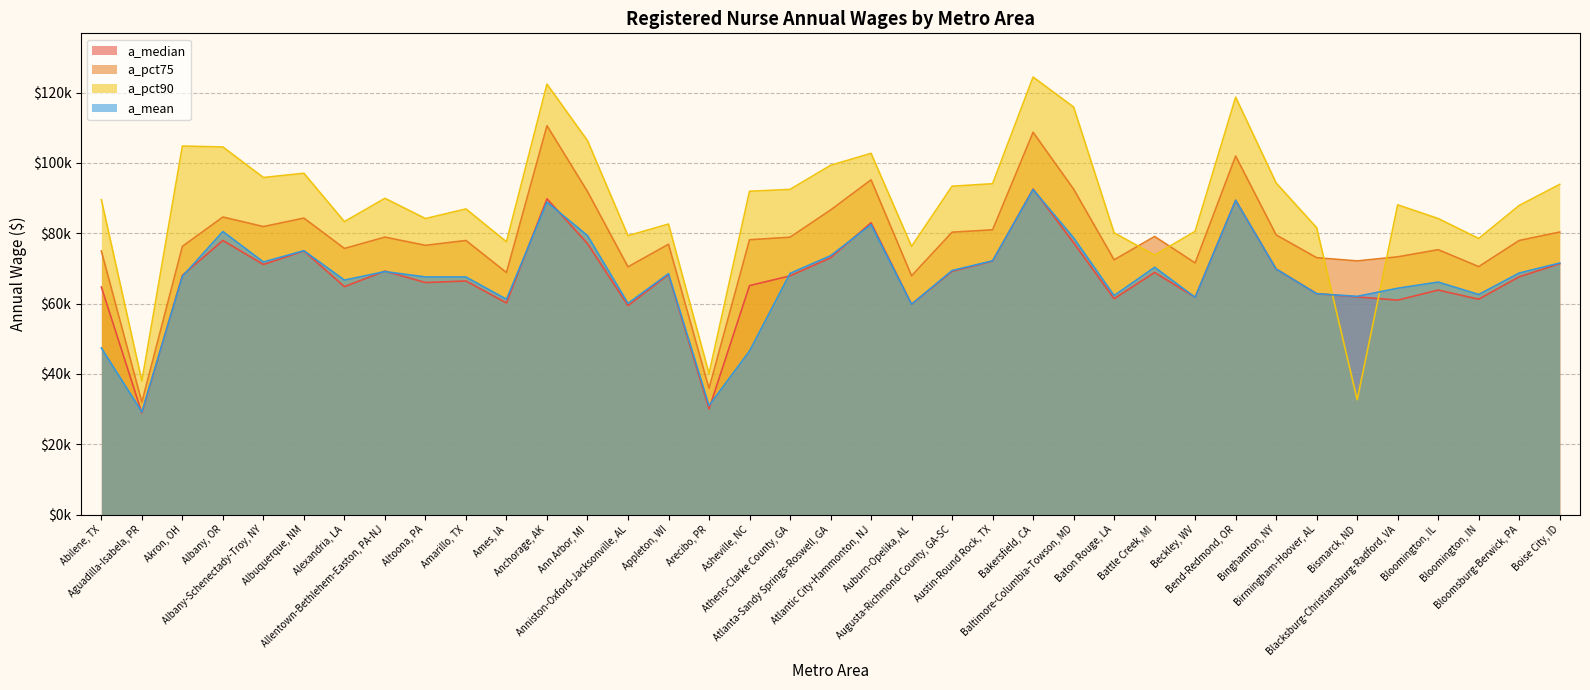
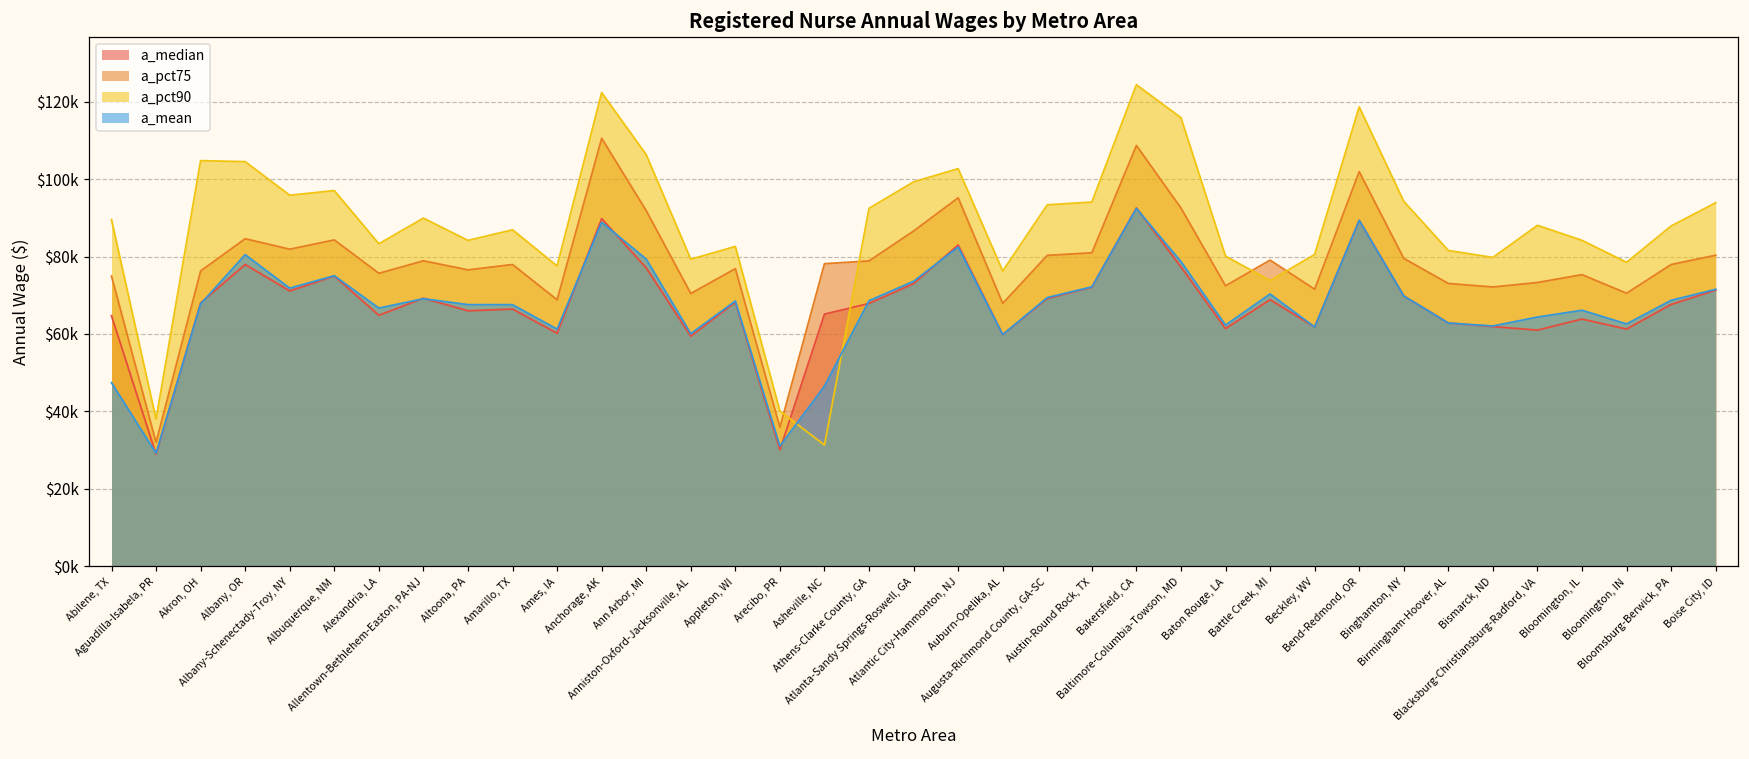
  {
    "a_pct90": {
      "Abilene, TX": "$90000",
      "Aguadilla-Isabela, PR": "$38000",
      "Akron, OH": "$105000",
      "Albany, OR": "$105000",
      "Albany-Schenectady-Troy, NY": "$96000",
      "Albuquerque, NM": "$97000",
      "Alexandria, LA": "$83000",
      "Allentown-Bethlehem-Easton, PA-NJ": "$90000",
      "Altoona, PA": "$84000",
      "Amarillo, TX": "$87000",
      "Ames, IA": "$78000",
      "Anchorage, AK": "$122000",
      "Ann Arbor, MI": "$106000",
      "Anniston-Oxford-Jacksonville, AL": "$79000",
      "Appleton, WI": "$83000",
      "Arecibo, PR": "$40000",
-     "Asheville, NC": "$92000",
+     "Asheville, NC": "$31000",
      "Athens-Clarke County, GA": "$92000",
      "Atlanta-Sandy Springs-Roswell, GA": "$99000",
      "Atlantic City-Hammonton, NJ": "$103000",
      "Auburn-Opelika, AL": "$76000",
      "Augusta-Richmond County, GA-SC": "$93000",
      "Austin-Round Rock, TX": "$94000",
      "Bakersfield, CA": "$124000",
      "Baltimore-Columbia-Towson, MD": "$116000",
      "Baton Rouge, LA": "$80000",
      "Battle Creek, MI": "$74000",
      "Beckley, WV": "$81000",
      "Bend-Redmond, OR": "$119000",
      "Binghamton, NY": "$94000",
      "Birmingham-Hoover, AL": "$82000",
-     "Bismarck, ND": "$33000",
+     "Bismarck, ND": "$80000",
      "Blacksburg-Christiansburg-Radford, VA": "$88000",
      "Bloomington, IL": "$84000",
      "Bloomington, IN": "$79000",
      "Bloomsburg-Berwick, PA": "$88000",
      "Boise City, ID": "$94000"
    },
    "a_mean": {
      "Abilene, TX": "$47000",
      "Albany, OR": "$80000",
      "Alexandria, LA": "$67000",
      "Altoona, PA": "$68000",
      "Amarillo, TX": "$68000",
      "Ames, IA": "$61000",
      "Anchorage, AK": "$89000",
      "Ann Arbor, MI": "$79000",
      "Arecibo, PR": "$31000",
      "Asheville, NC": "$47000",
      "Baltimore-Columbia-Towson, MD": "$79000",
      "Baton Rouge, LA": "$62000",
      "Battle Creek, MI": "$70000",
      "Blacksburg-Christiansburg-Radford, VA": "$64000",
      "Bloomington, IL": "$66000",
      "Bloomington, IN": "$63000",
      "Bloomsburg-Berwick, PA": "$69000"
    }
  }
